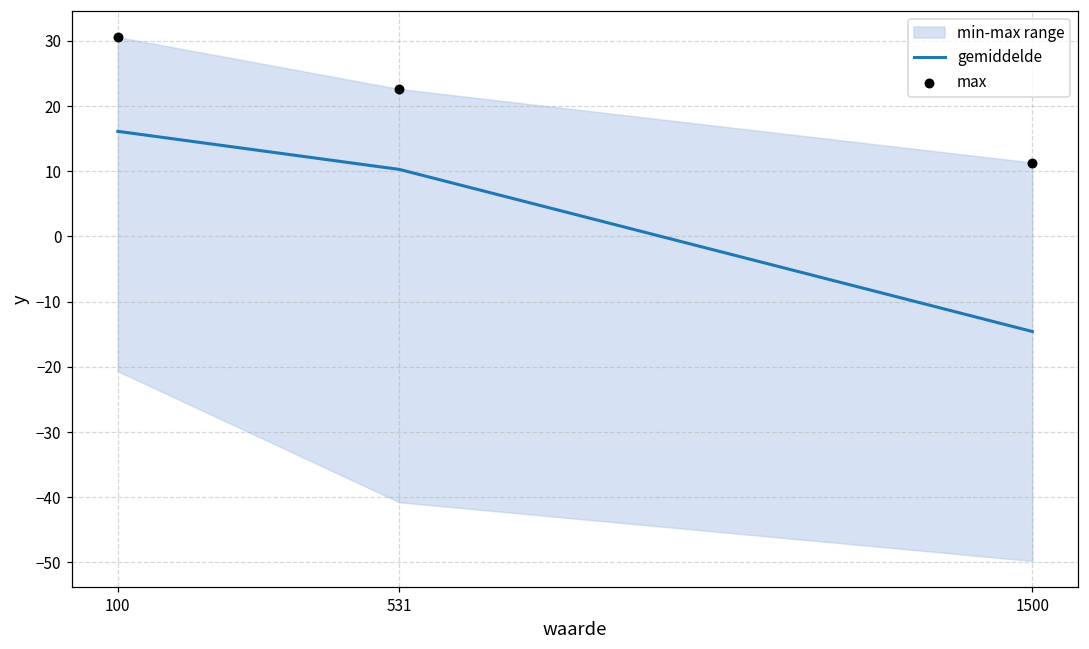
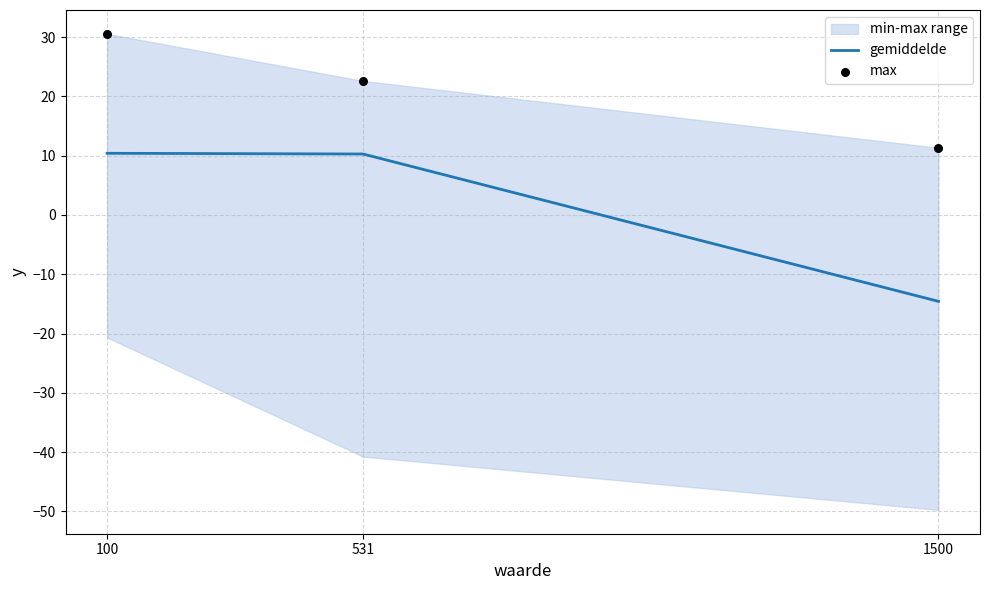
  {
    "gemiddelde": {
-     "100": 16,
+     "100": 10,
      "531": 10,
      "1500": -15
    }
  }
